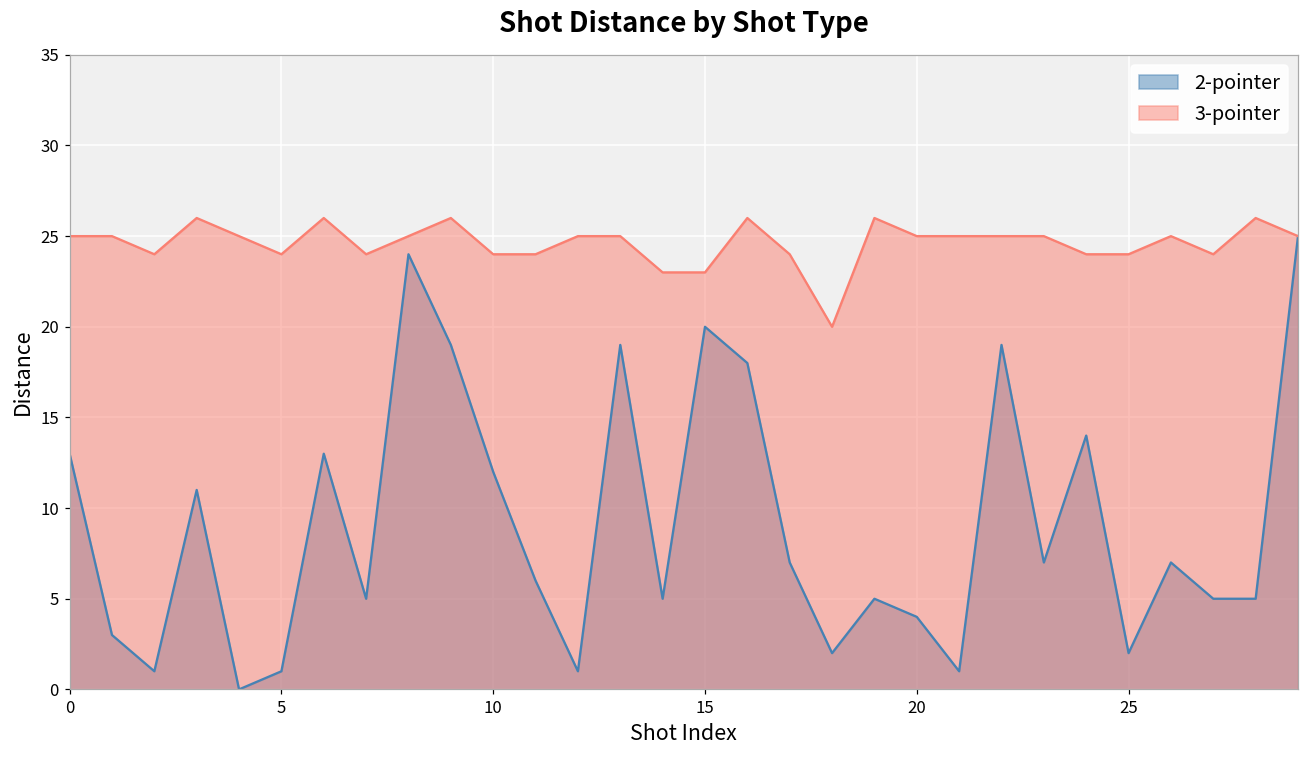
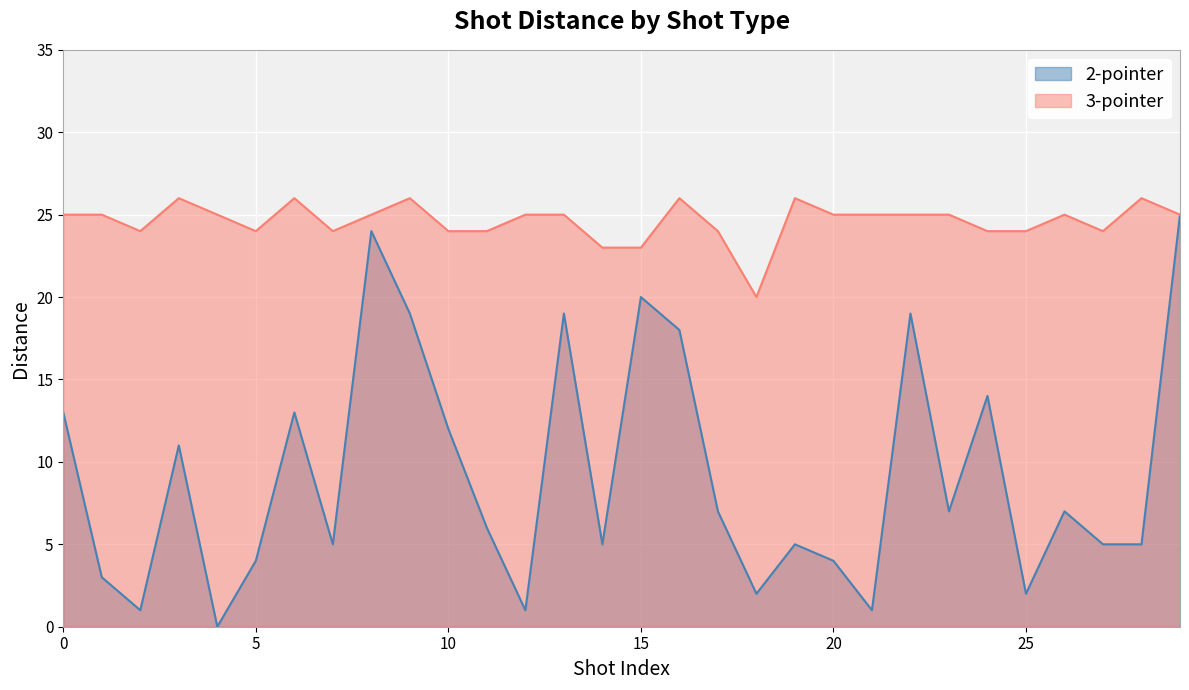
  {
    "2-pointer": {
      "0": 13,
-     "5": 1,
+     "5": 4,
      "10": 12,
      "15": 20,
      "20": 4,
      "25": 2
    },
    "3-pointer": {
      "0": 25,
      "5": 24,
      "10": 24,
      "15": 23,
      "20": 25,
      "25": 24
    }
  }
